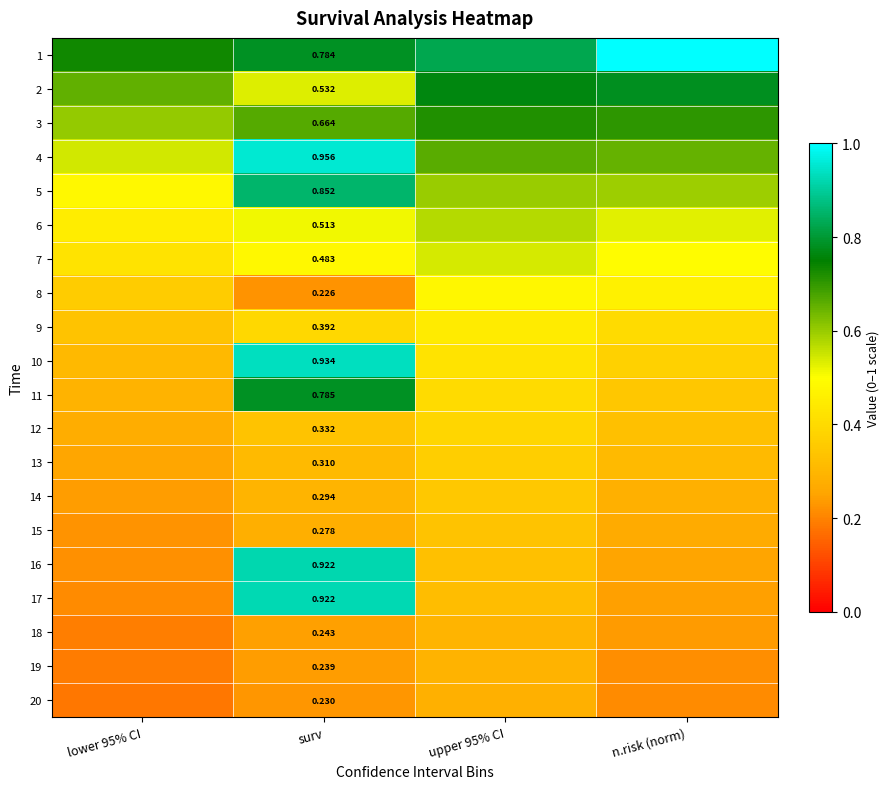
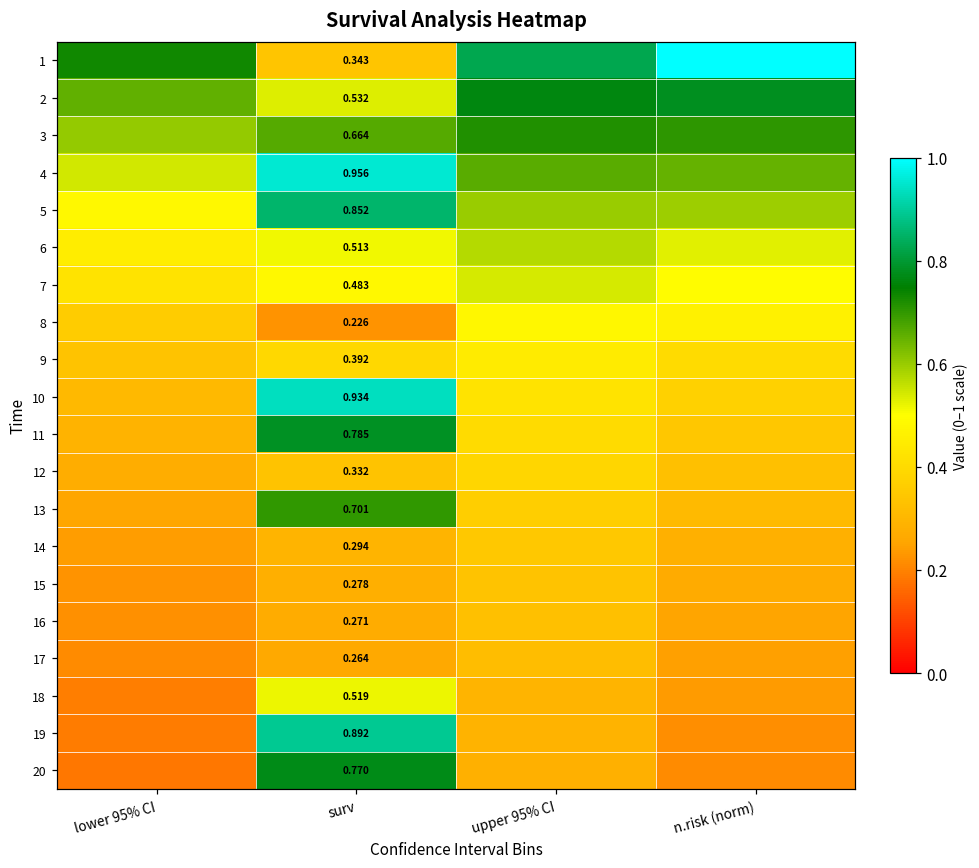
  {
    "1": {
-     "surv": 0.784
+     "surv": 0.343
    },
    "2": {
      "surv": 0.532
    },
    "3": {
      "surv": 0.664
    },
    "4": {
      "surv": 0.956
    },
    "5": {
      "surv": 0.852
    },
    "6": {
      "surv": 0.513
    },
    "7": {
      "surv": 0.483
    },
    "8": {
      "surv": 0.226
    },
    "9": {
      "surv": 0.392
    },
    "10": {
      "surv": 0.934
    },
    "11": {
      "surv": 0.785
    },
    "12": {
      "surv": 0.332
    },
    "13": {
-     "surv": 0.310
+     "surv": 0.701
    },
    "14": {
      "surv": 0.294
    },
    "15": {
      "surv": 0.278
    },
    "16": {
-     "surv": 0.922
+     "surv": 0.271
    },
    "17": {
-     "surv": 0.922
+     "surv": 0.264
    },
    "18": {
-     "surv": 0.243
+     "surv": 0.519
    },
    "19": {
-     "surv": 0.239
+     "surv": 0.892
    },
    "20": {
-     "surv": 0.230
+     "surv": 0.770
    }
  }
